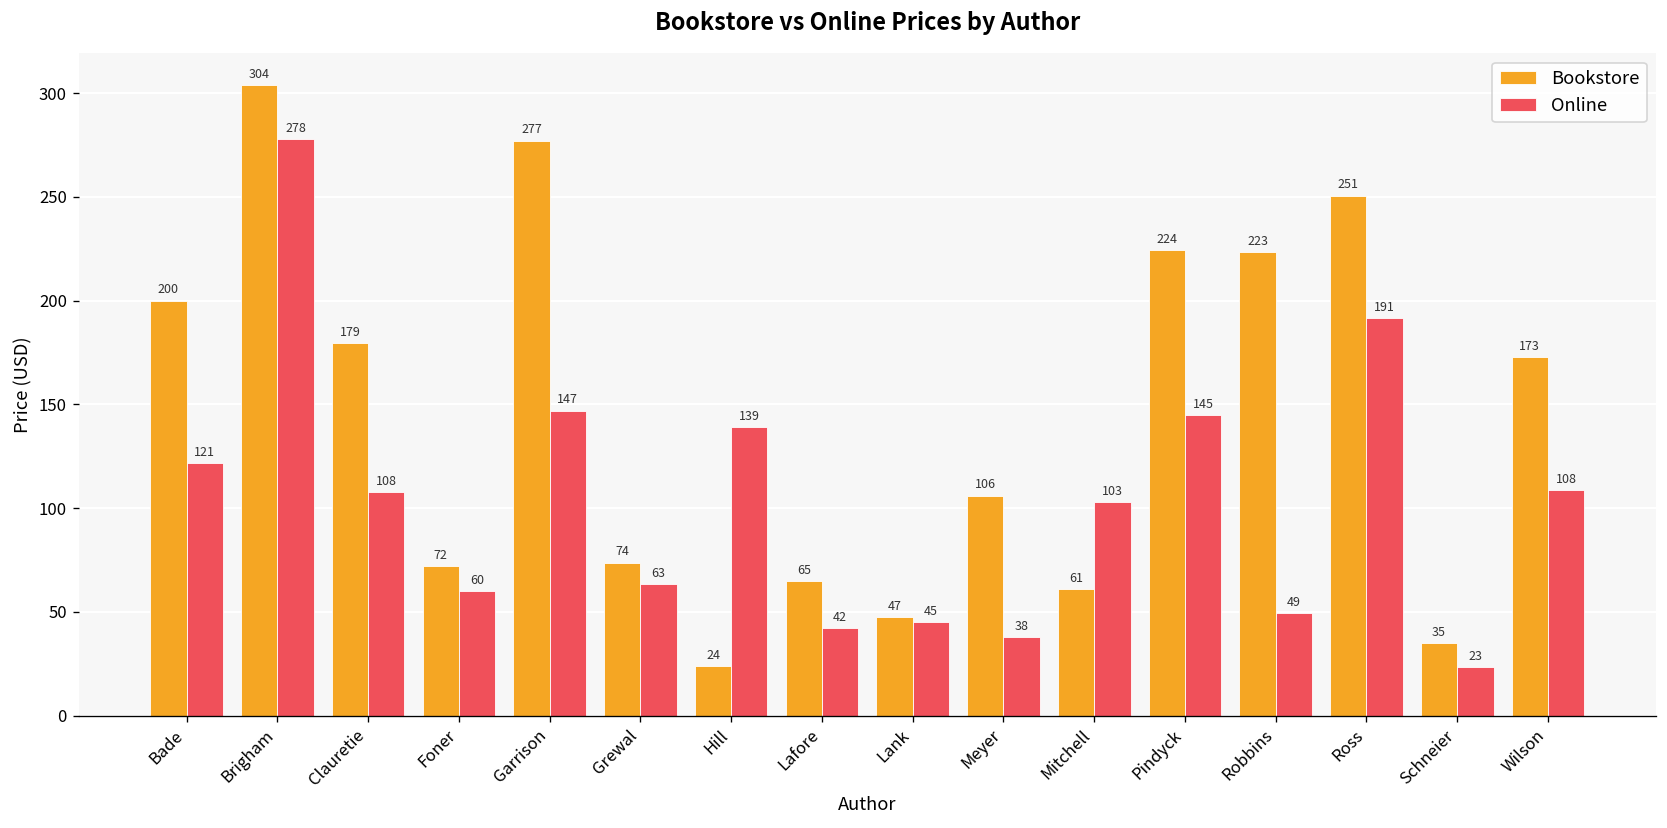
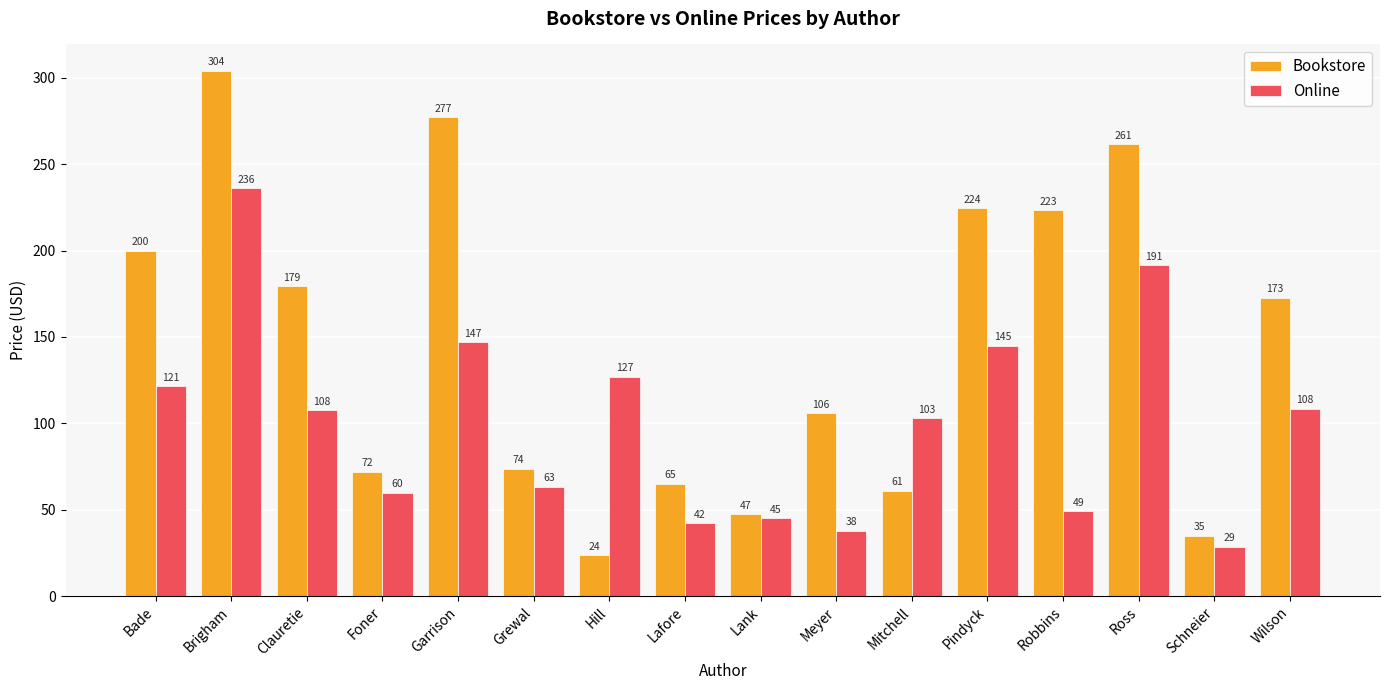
  {
    "Bookstore": {
      "Bade": 200,
      "Brigham": 304,
      "Clauretie": 179,
      "Foner": 72,
      "Garrison": 277,
      "Grewal": 74,
      "Hill": 24,
      "Lafore": 65,
      "Lank": 47,
      "Meyer": 106,
      "Mitchell": 61,
      "Pindyck": 224,
      "Robbins": 223,
-     "Ross": 251,
+     "Ross": 261,
      "Schneier": 35,
      "Wilson": 173
    },
    "Online": {
      "Bade": 121,
-     "Brigham": 278,
+     "Brigham": 236,
      "Clauretie": 108,
      "Foner": 60,
      "Garrison": 147,
      "Grewal": 63,
-     "Hill": 139,
+     "Hill": 127,
      "Lafore": 42,
      "Lank": 45,
      "Meyer": 38,
      "Mitchell": 103,
      "Pindyck": 145,
      "Robbins": 49,
      "Ross": 191,
-     "Schneier": 23,
+     "Schneier": 29,
      "Wilson": 108
    }
  }
